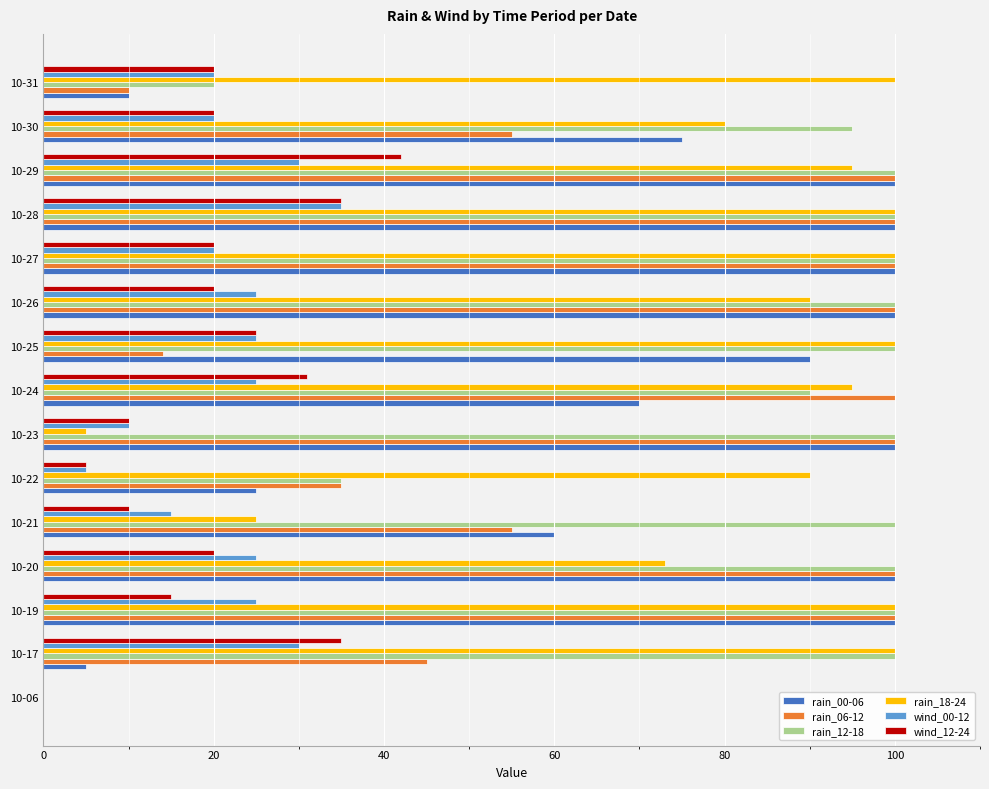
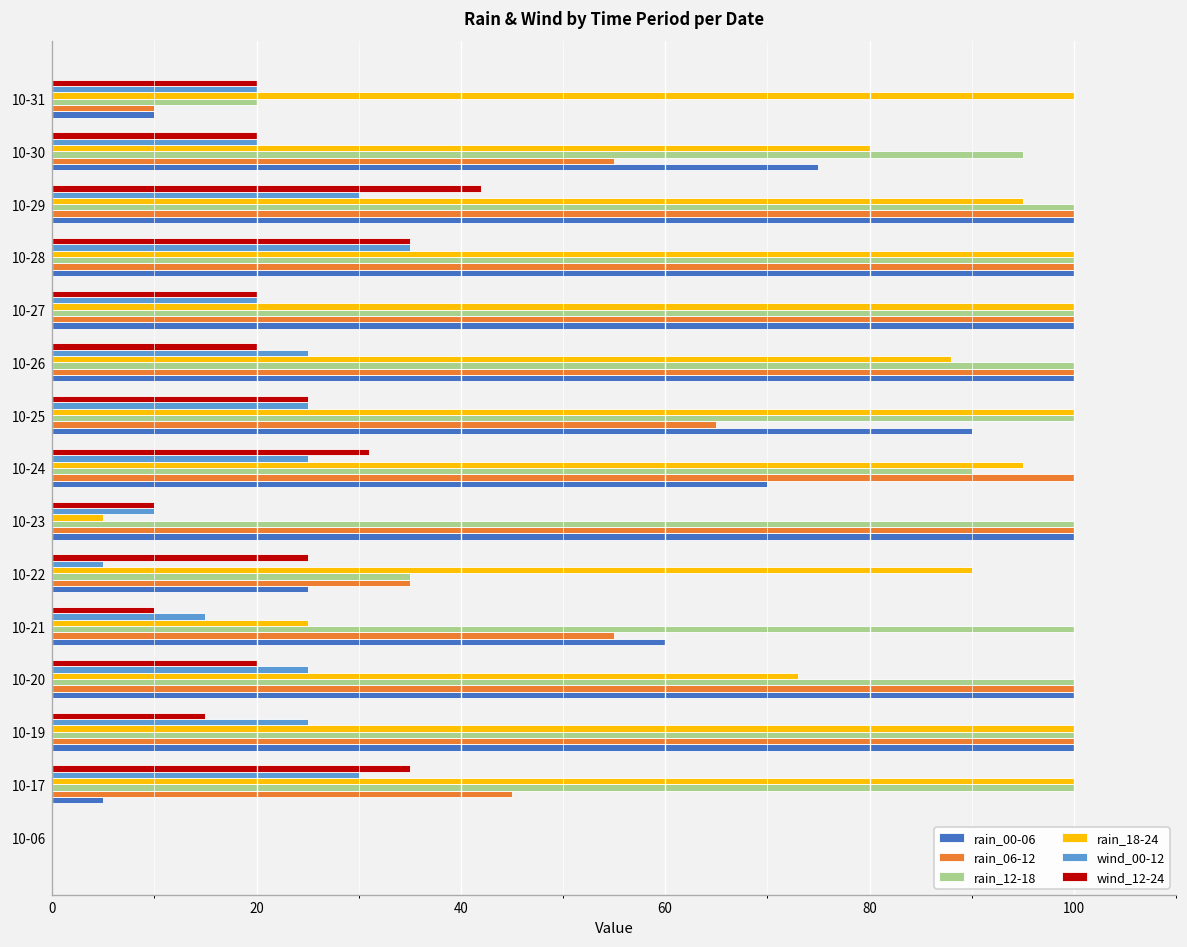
  {
    "rain_06-12": {
      "10-31": 10,
      "10-30": 55,
      "10-29": 100,
      "10-28": 100,
      "10-27": 100,
      "10-26": 100,
-     "10-25": 14,
+     "10-25": 65,
      "10-24": 100,
      "10-23": 100,
      "10-22": 35,
      "10-21": 55,
      "10-20": 100,
      "10-19": 100,
      "10-17": 45,
      "10-06": 0
    },
    "rain_12-18": {
      "10-31": 20,
      "10-30": 95,
      "10-29": 100,
      "10-28": 100,
      "10-27": 100,
      "10-26": 100,
      "10-25": 100,
      "10-24": 90,
      "10-23": 100,
      "10-22": 35,
      "10-21": 100,
      "10-20": 100,
      "10-19": 100,
      "10-17": 100,
      "10-06": 0
    },
    "rain_18-24": {
      "10-31": 100,
      "10-30": 80,
      "10-29": 95,
      "10-28": 100,
      "10-27": 100,
-     "10-26": 90,
+     "10-26": 88,
      "10-25": 100,
      "10-24": 95,
      "10-23": 5,
      "10-22": 90,
      "10-21": 25,
      "10-20": 73,
      "10-19": 100,
      "10-17": 100,
      "10-06": 0
    },
    "wind_12-24": {
      "10-31": 20,
      "10-30": 20,
      "10-29": 42,
      "10-28": 35,
      "10-27": 20,
      "10-26": 20,
      "10-25": 25,
      "10-24": 31,
      "10-23": 10,
-     "10-22": 5,
+     "10-22": 25,
      "10-21": 10,
      "10-20": 20,
      "10-19": 15,
      "10-17": 35,
      "10-06": 0
    }
  }
